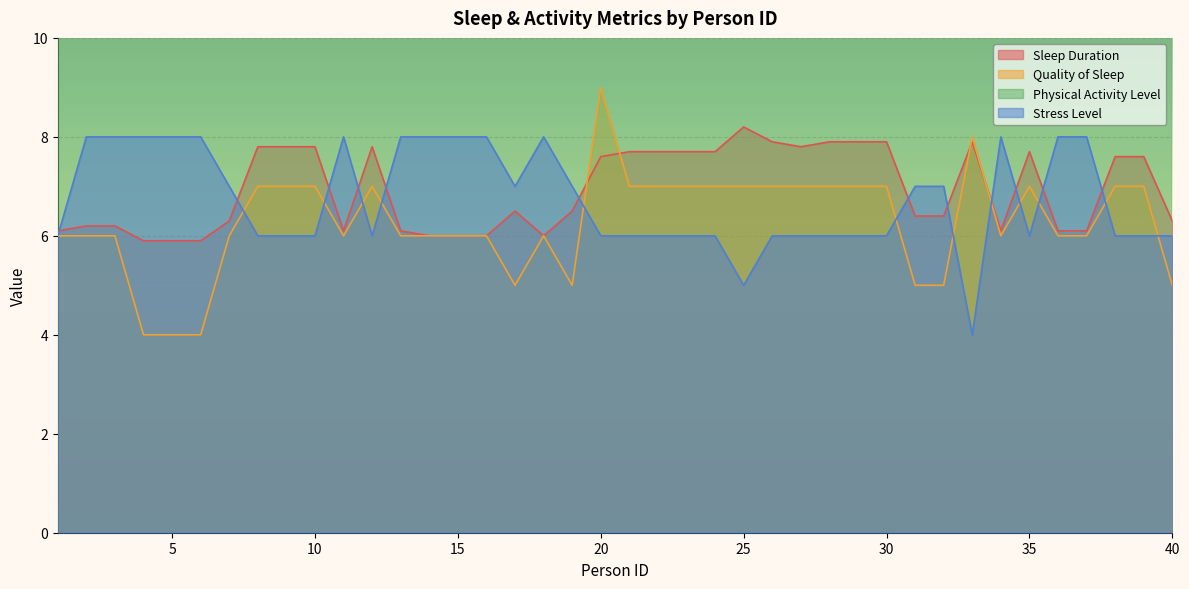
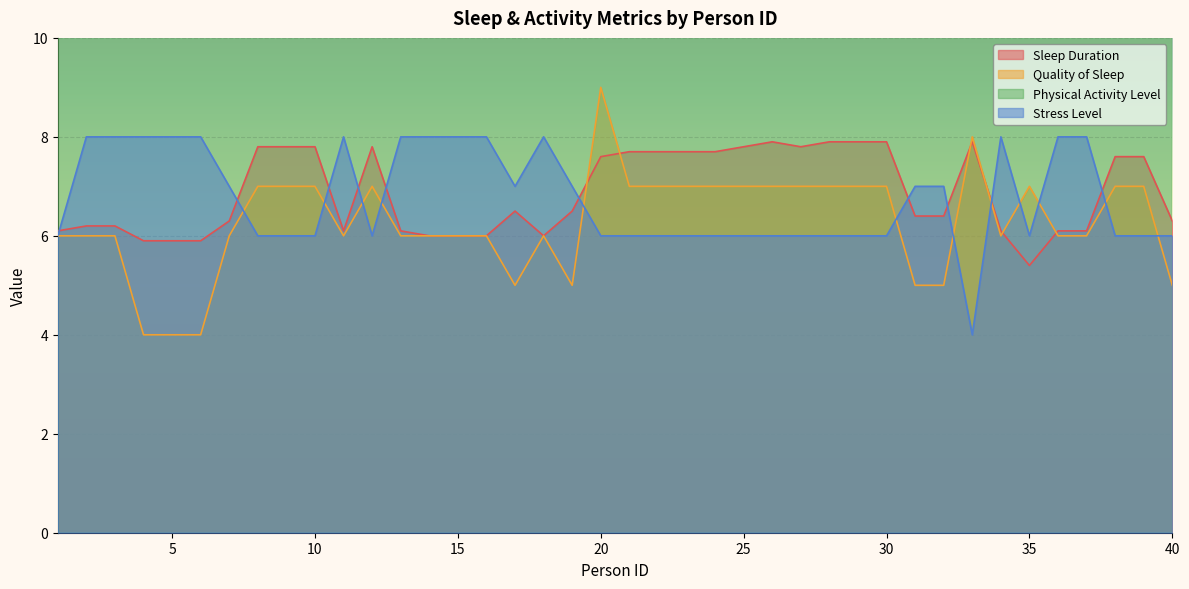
  {
    "Sleep Duration": {
      "5": 5.9,
      "10": 7.8,
      "20": 7.6,
-     "25": 8.2,
+     "25": 7.8,
      "30": 7.9,
-     "35": 7.7,
+     "35": 5.4,
      "40": 6.3
    },
    "Quality of Sleep": {
      "5": 4.0,
      "10": 7.0,
      "20": 9.0,
      "25": 7.0,
      "30": 7.0,
      "35": 7.0,
      "40": 5.0
    },
    "Stress Level": {
      "5": 8,
      "10": 6,
      "15": 8,
      "20": 6,
-     "25": 5,
+     "25": 6,
      "30": 6,
      "35": 6,
      "40": 6
    }
  }
